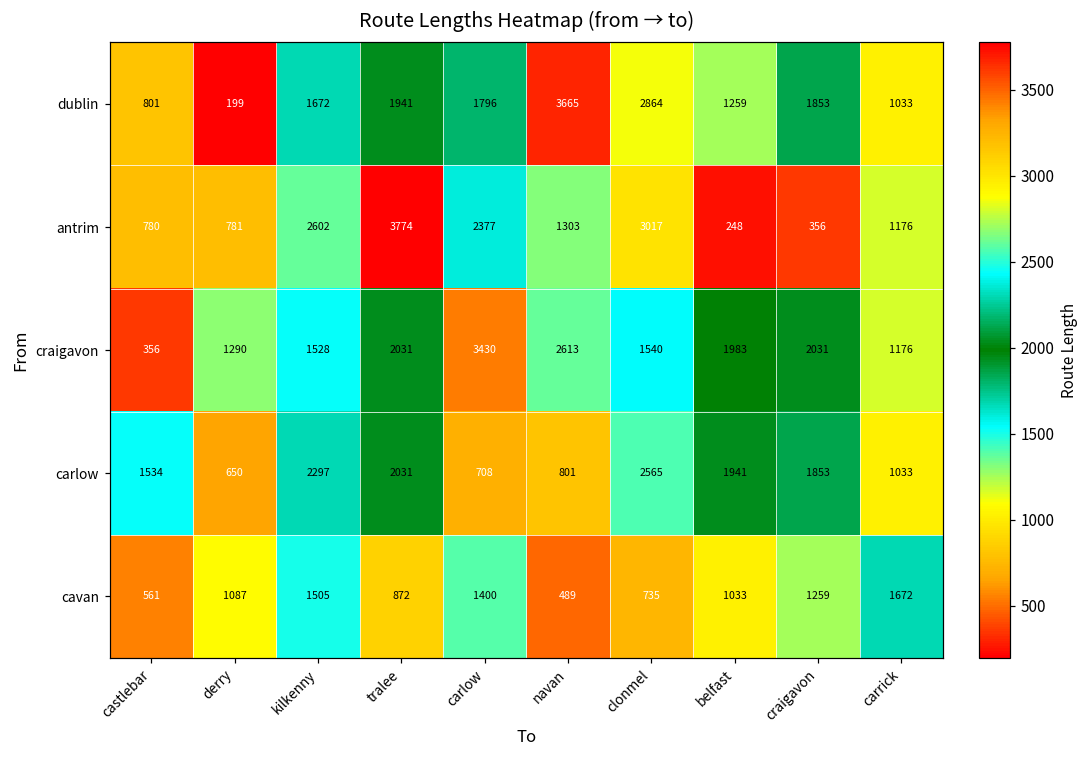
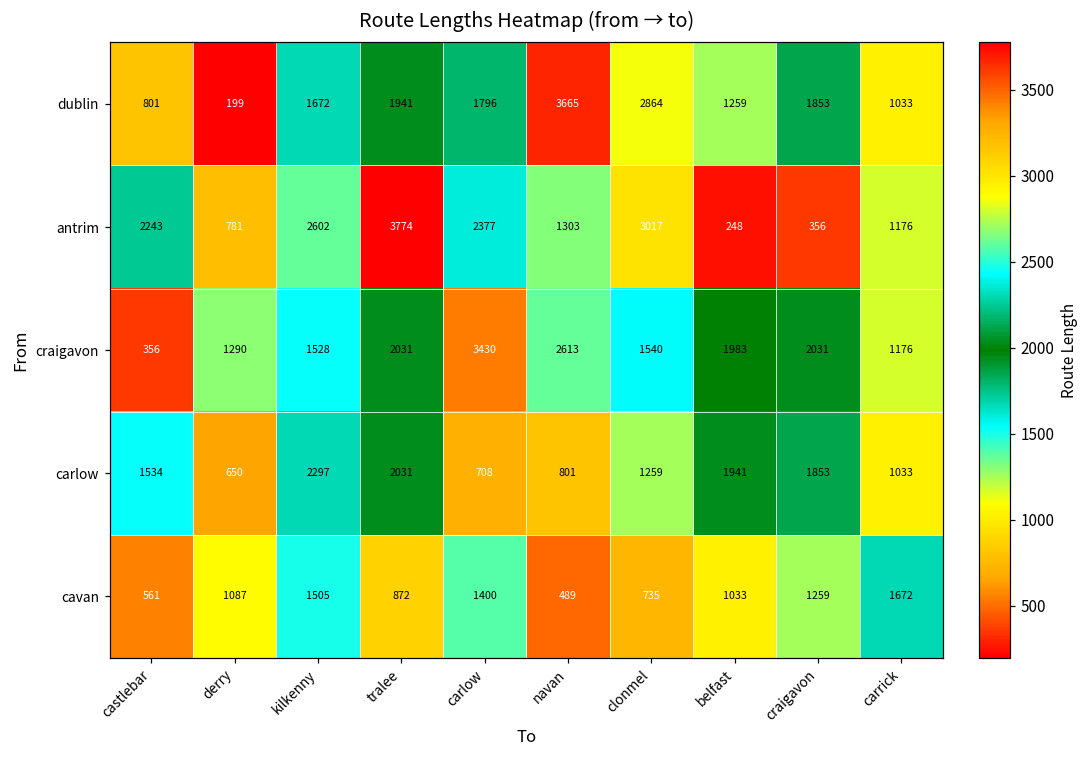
  {
    "dublin": {
      "castlebar": 801,
      "derry": 199,
      "kilkenny": 1672,
      "tralee": 1941,
      "carlow": 1796,
      "navan": 3665,
      "clonmel": 2864,
      "belfast": 1259,
      "craigavon": 1853,
      "carrick": 1033
    },
    "antrim": {
-     "castlebar": 780,
+     "castlebar": 2243,
      "derry": 781,
      "kilkenny": 2602,
      "tralee": 3774,
      "carlow": 2377,
      "navan": 1303,
      "clonmel": 3017,
      "belfast": 248,
      "craigavon": 356,
      "carrick": 1176
    },
    "craigavon": {
      "castlebar": 356,
      "derry": 1290,
      "kilkenny": 1528,
      "tralee": 2031,
      "carlow": 3430,
      "navan": 2613,
      "clonmel": 1540,
      "belfast": 1983,
      "craigavon": 2031,
      "carrick": 1176
    },
    "carlow": {
      "castlebar": 1534,
      "derry": 650,
      "kilkenny": 2297,
      "tralee": 2031,
      "carlow": 708,
      "navan": 801,
-     "clonmel": 2565,
+     "clonmel": 1259,
      "belfast": 1941,
      "craigavon": 1853,
      "carrick": 1033
    },
    "cavan": {
      "castlebar": 561,
      "derry": 1087,
      "kilkenny": 1505,
      "tralee": 872,
      "carlow": 1400,
      "navan": 489,
      "clonmel": 735,
      "belfast": 1033,
      "craigavon": 1259,
      "carrick": 1672
    }
  }
